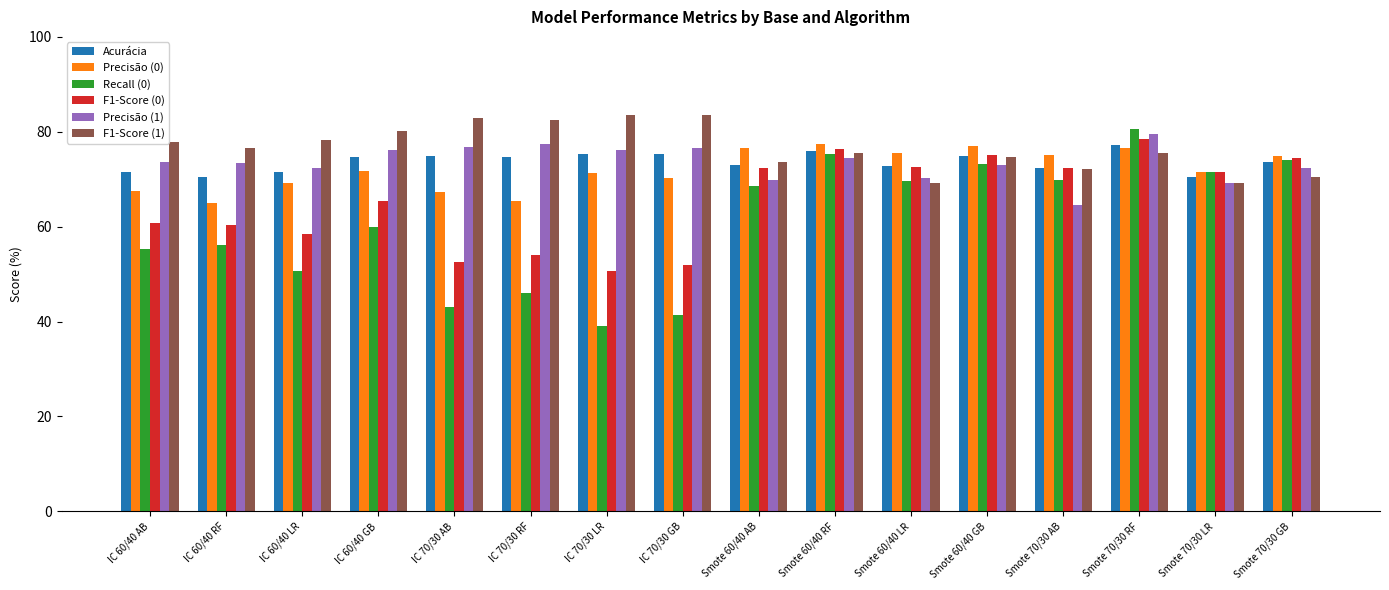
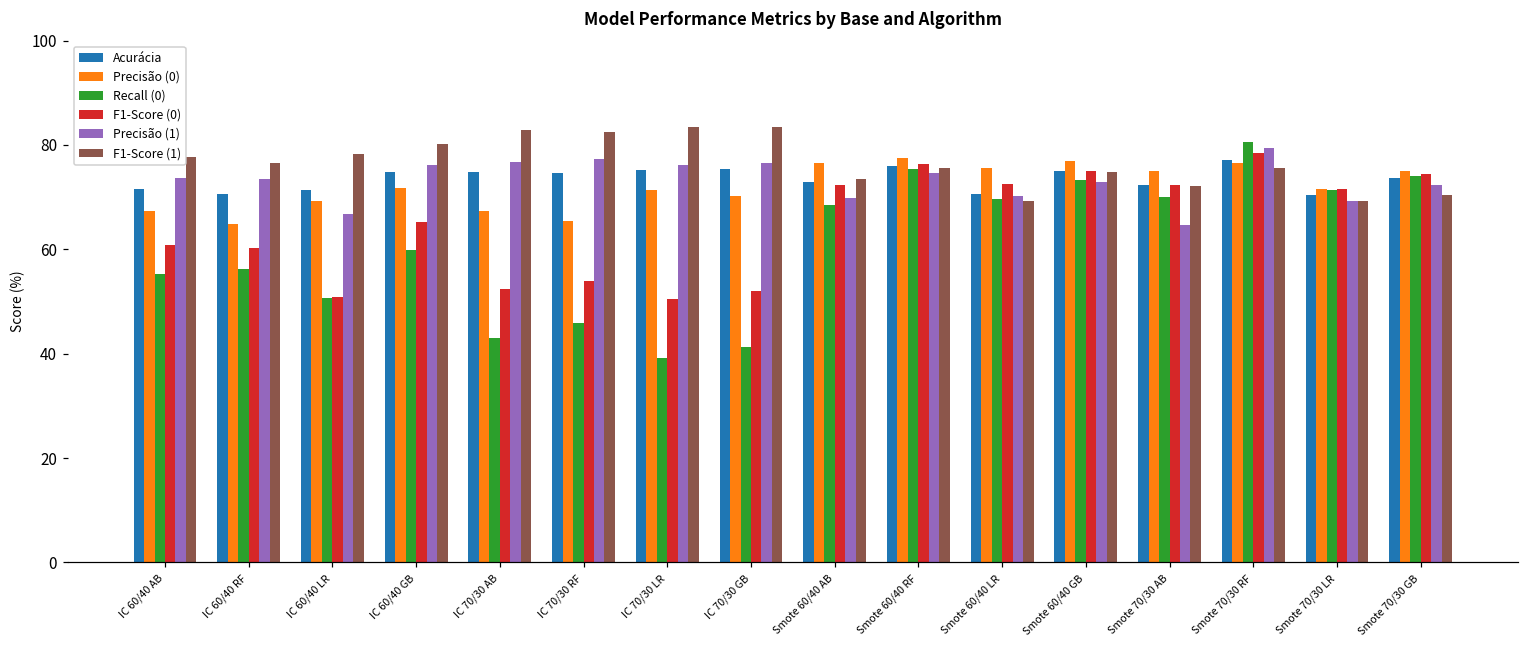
  {
    "Acurácia": {
      "IC 60/40 AB": 72,
      "IC 60/40 RF": 71,
      "IC 60/40 LR": 71,
      "IC 60/40 GB": 75,
      "IC 70/30 AB": 75,
      "IC 70/30 RF": 75,
      "IC 70/30 LR": 75,
      "IC 70/30 GB": 75,
      "Smote 60/40 AB": 73,
      "Smote 60/40 RF": 76,
-     "Smote 60/40 LR": 73,
+     "Smote 60/40 LR": 71,
      "Smote 60/40 GB": 75,
      "Smote 70/30 AB": 72,
      "Smote 70/30 RF": 77,
      "Smote 70/30 LR": 70,
      "Smote 70/30 GB": 74
    },
    "Precisão (0)": {
      "IC 60/40 AB": 67,
      "IC 60/40 RF": 65,
      "IC 60/40 LR": 69,
      "IC 60/40 GB": 72,
      "IC 70/30 AB": 67,
      "IC 70/30 RF": 65,
      "IC 70/30 LR": 71,
      "IC 70/30 GB": 70,
      "Smote 60/40 AB": 76,
      "Smote 60/40 RF": 77,
      "Smote 60/40 LR": 76,
      "Smote 60/40 GB": 77,
      "Smote 70/30 AB": 75,
      "Smote 70/30 RF": 77,
      "Smote 70/30 LR": 72,
      "Smote 70/30 GB": 75
    },
    "Recall (0)": {
      "IC 60/40 AB": 55,
      "IC 60/40 RF": 56,
      "IC 60/40 LR": 51,
      "IC 60/40 GB": 60,
      "IC 70/30 AB": 43,
      "IC 70/30 RF": 46,
      "IC 70/30 LR": 39,
      "IC 70/30 GB": 41,
      "Smote 60/40 AB": 69,
      "Smote 60/40 RF": 75,
      "Smote 60/40 LR": 70,
      "Smote 60/40 GB": 73,
      "Smote 70/30 AB": 70,
      "Smote 70/30 RF": 81,
      "Smote 70/30 LR": 71,
      "Smote 70/30 GB": 74
    },
    "F1-Score (0)": {
      "IC 60/40 AB": 61,
      "IC 60/40 RF": 60,
-     "IC 60/40 LR": 59,
+     "IC 60/40 LR": 51,
      "IC 60/40 GB": 65,
      "IC 70/30 AB": 52,
      "IC 70/30 RF": 54,
      "IC 70/30 LR": 51,
      "IC 70/30 GB": 52,
      "Smote 60/40 AB": 72,
      "Smote 60/40 RF": 76,
      "Smote 60/40 LR": 73,
      "Smote 60/40 GB": 75,
      "Smote 70/30 AB": 72,
      "Smote 70/30 RF": 79,
      "Smote 70/30 LR": 72,
      "Smote 70/30 GB": 75
    },
    "Precisão (1)": {
      "IC 60/40 AB": 74,
      "IC 60/40 RF": 73,
-     "IC 60/40 LR": 72,
+     "IC 60/40 LR": 67,
      "IC 60/40 GB": 76,
      "IC 70/30 AB": 77,
      "IC 70/30 RF": 77,
      "IC 70/30 LR": 76,
      "IC 70/30 GB": 77,
      "Smote 60/40 AB": 70,
      "Smote 60/40 RF": 75,
      "Smote 60/40 LR": 70,
      "Smote 60/40 GB": 73,
      "Smote 70/30 AB": 65,
      "Smote 70/30 RF": 79,
      "Smote 70/30 LR": 69,
      "Smote 70/30 GB": 72
    },
    "F1-Score (1)": {
      "IC 60/40 AB": 78,
      "IC 60/40 RF": 77,
      "IC 60/40 LR": 78,
      "IC 60/40 GB": 80,
      "IC 70/30 AB": 83,
      "IC 70/30 RF": 83,
      "IC 70/30 LR": 83,
      "IC 70/30 GB": 83,
      "Smote 60/40 AB": 74,
      "Smote 60/40 RF": 76,
      "Smote 60/40 LR": 69,
      "Smote 60/40 GB": 75,
      "Smote 70/30 AB": 72,
      "Smote 70/30 RF": 76,
      "Smote 70/30 LR": 69,
      "Smote 70/30 GB": 70
    }
  }
